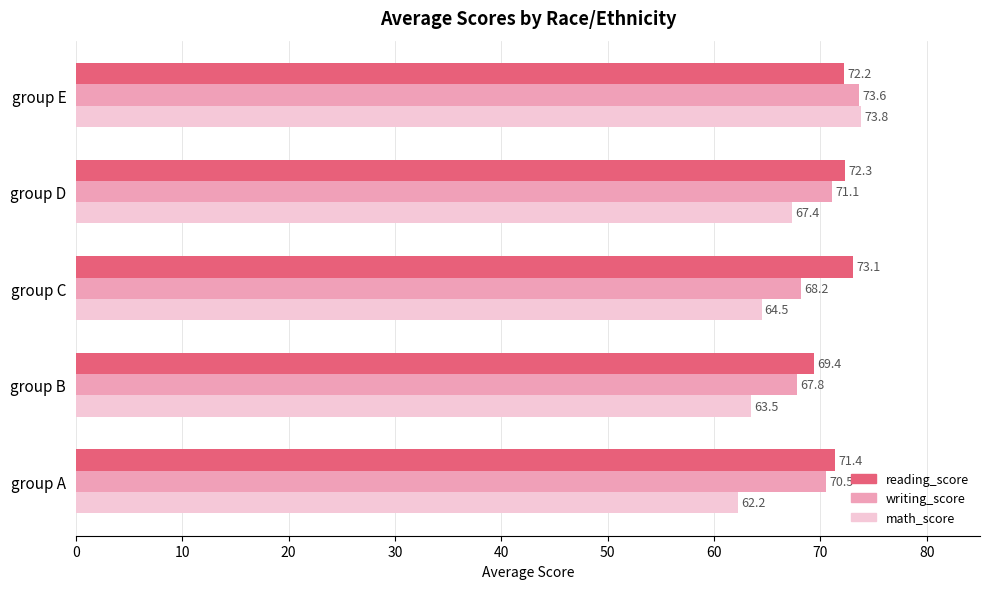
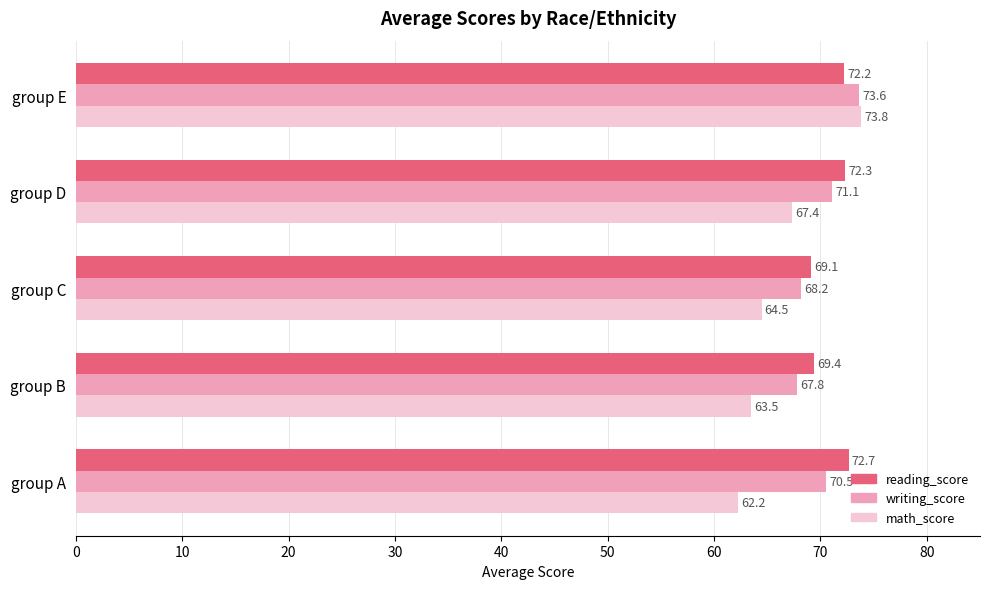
  {
    "reading_score": {
      "group E": 72.2,
      "group D": 72.3,
-     "group C": 73.1,
+     "group C": 69.1,
      "group B": 69.4,
-     "group A": 71.4
+     "group A": 72.7
    }
  }
